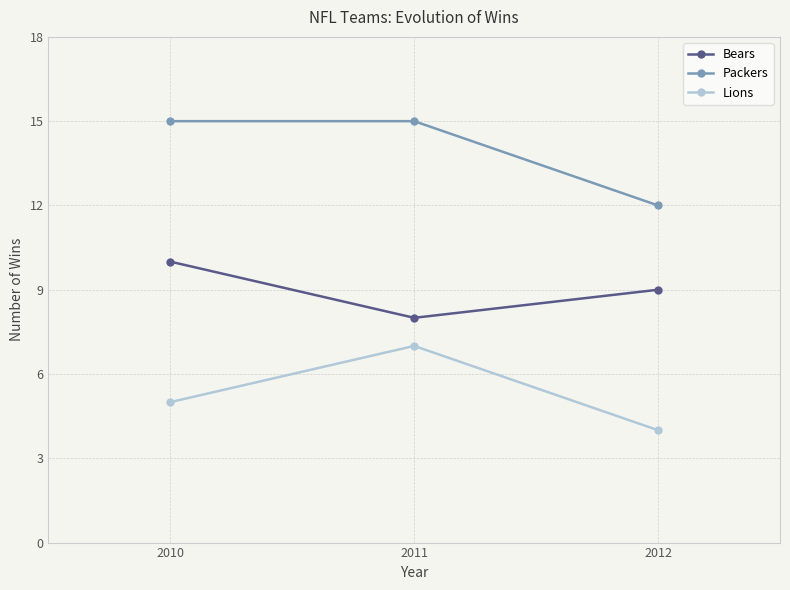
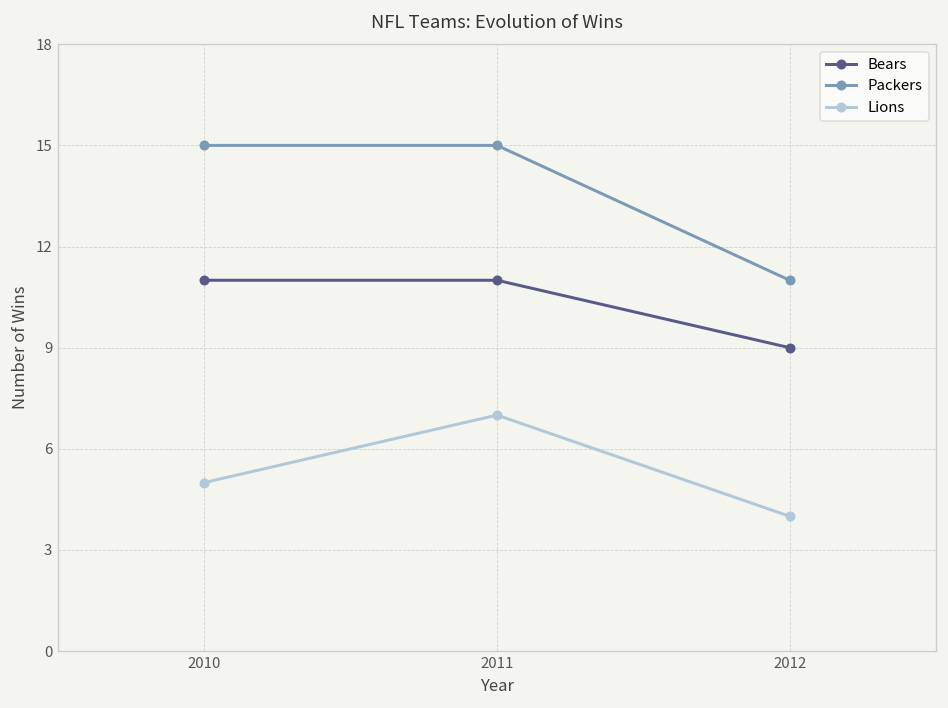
  {
    "Bears": {
-     "2010": 10,
-     "2011": 8,
+     "2010": 11,
+     "2011": 11,
      "2012": 9
    },
    "Packers": {
      "2010": 15,
      "2011": 15,
-     "2012": 12
+     "2012": 11
    },
    "Lions": {
      "2010": 5,
      "2011": 7,
      "2012": 4
    }
  }
